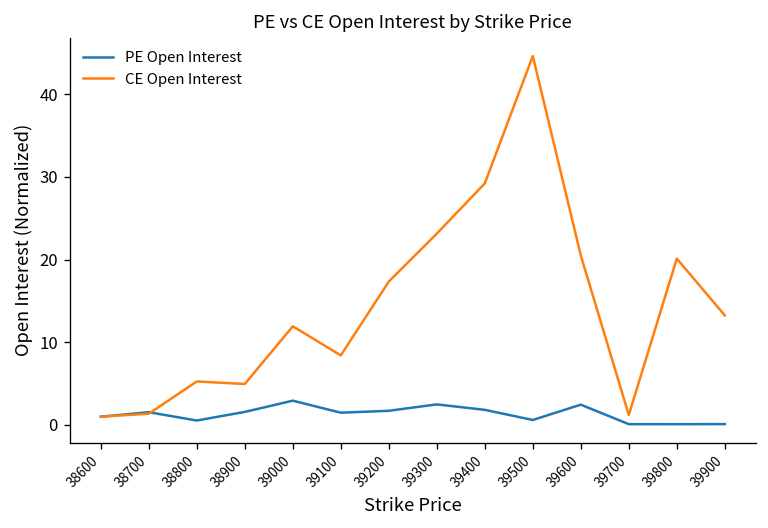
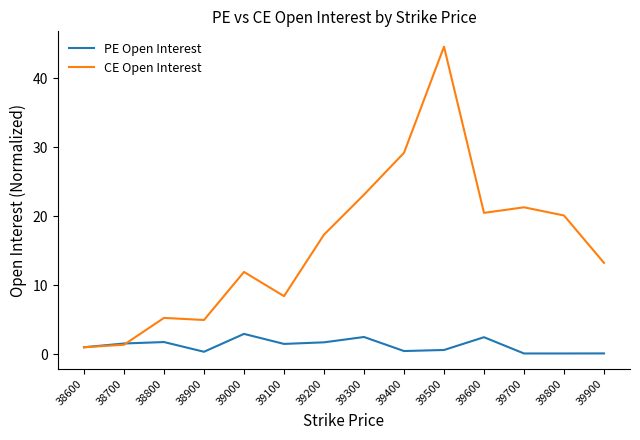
  {
    "PE Open Interest": {
-     "38800": 1,
-     "38900": 2,
+     "38800": 2,
+     "38900": 0,
      "39000": 3,
      "39100": 1,
      "39200": 2,
      "39300": 2,
-     "39400": 2,
+     "39400": 0,
      "39500": 1,
      "39600": 2,
      "39700": 0,
      "39800": 0,
      "39900": 0
    },
    "CE Open Interest": {
      "38800": 5,
      "38900": 5,
      "39000": 12,
      "39100": 8,
      "39200": 17,
      "39300": 23,
      "39400": 29,
      "39500": 45,
      "39600": 20,
-     "39700": 1,
+     "39700": 21,
      "39800": 20,
      "39900": 13
    }
  }
